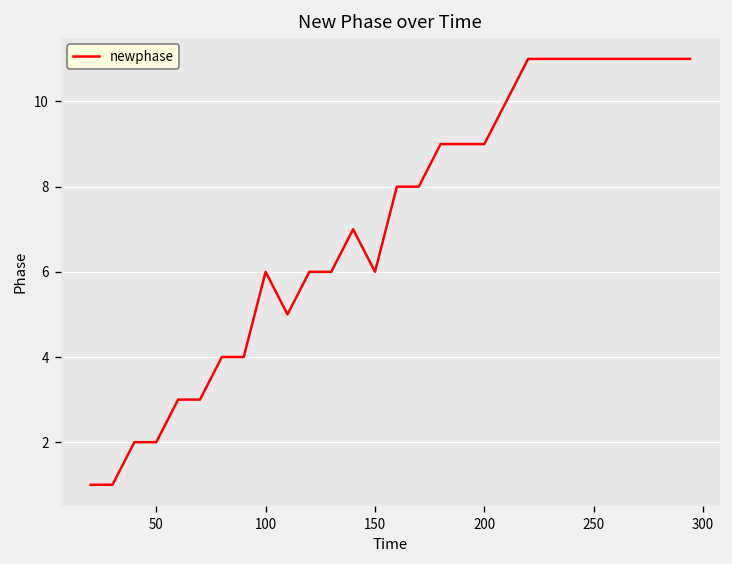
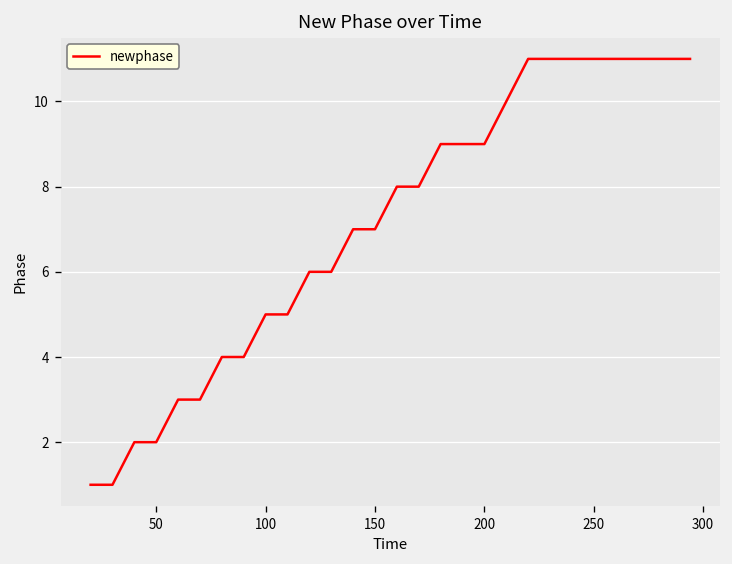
  {
    "50": 2,
-   "100": 6,
-   "150": 6,
+   "100": 5,
+   "150": 7,
    "200": 9,
    "250": 11
  }
